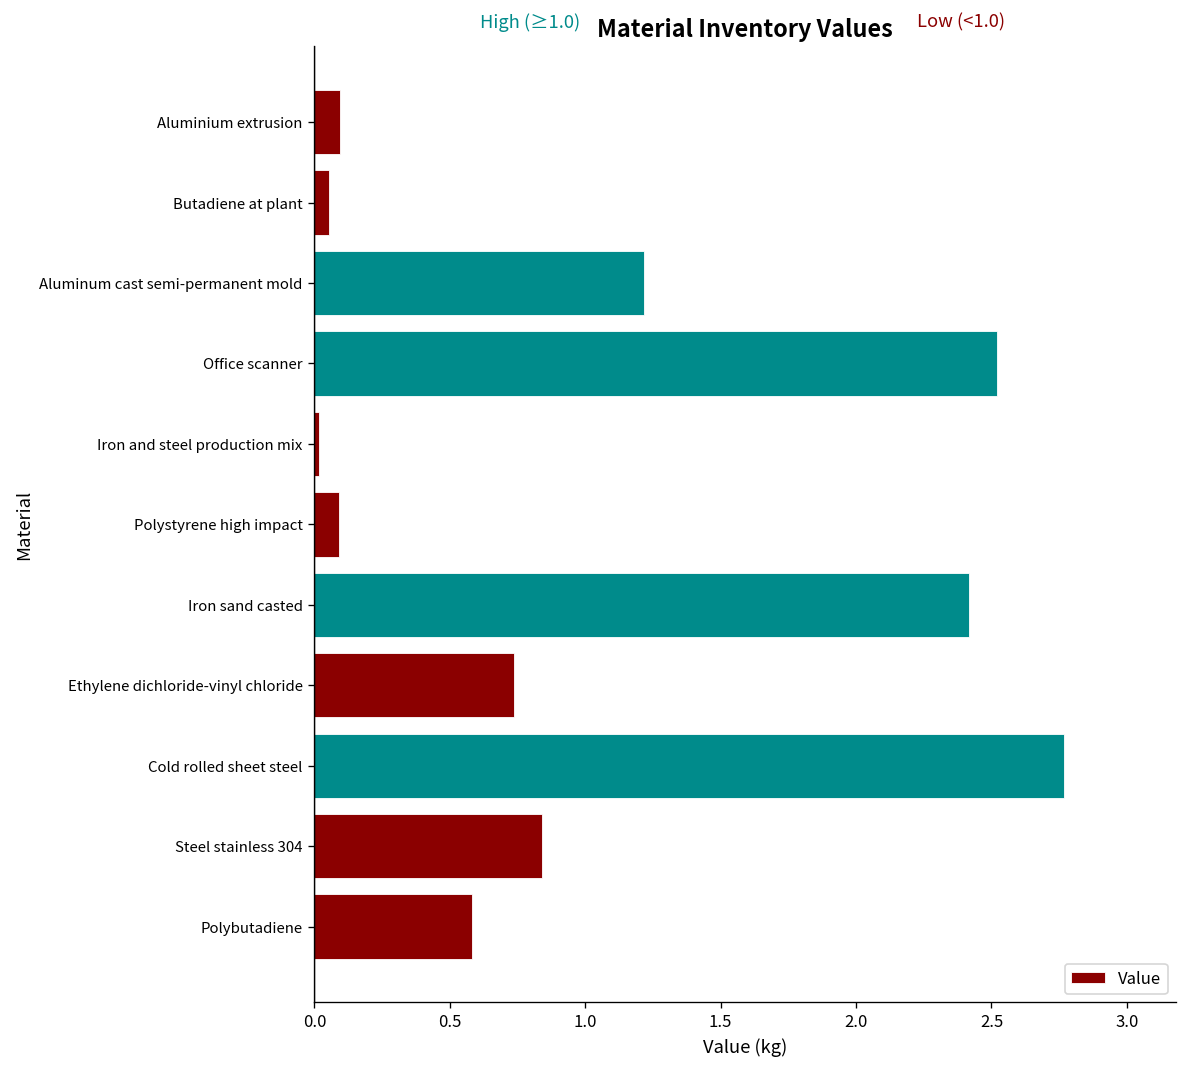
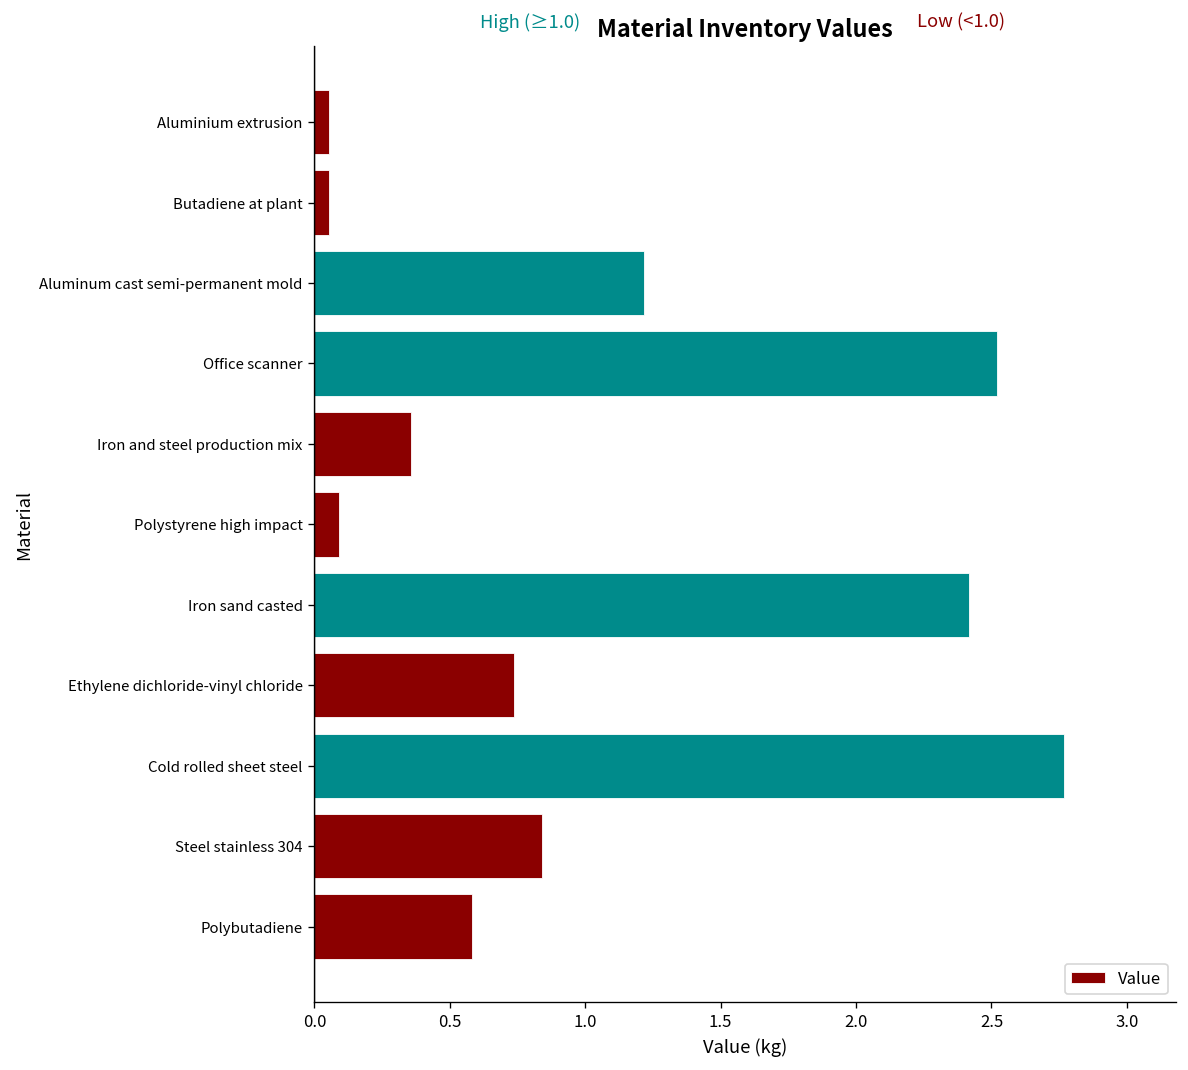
  {
-   "Aluminium extrusion": 0.09,
+   "Aluminium extrusion": 0.05,
    "Butadiene at plant": 0.05,
    "Aluminum cast semi-permanent mold": 1.22,
    "Office scanner": 2.52,
-   "Iron and steel production mix": 0.02,
+   "Iron and steel production mix": 0.36,
    "Polystyrene high impact": 0.09,
    "Iron sand casted": 2.42,
    "Ethylene dichloride-vinyl chloride": 0.74,
    "Cold rolled sheet steel": 2.77,
    "Steel stainless 304": 0.84,
    "Polybutadiene": 0.58
  }
